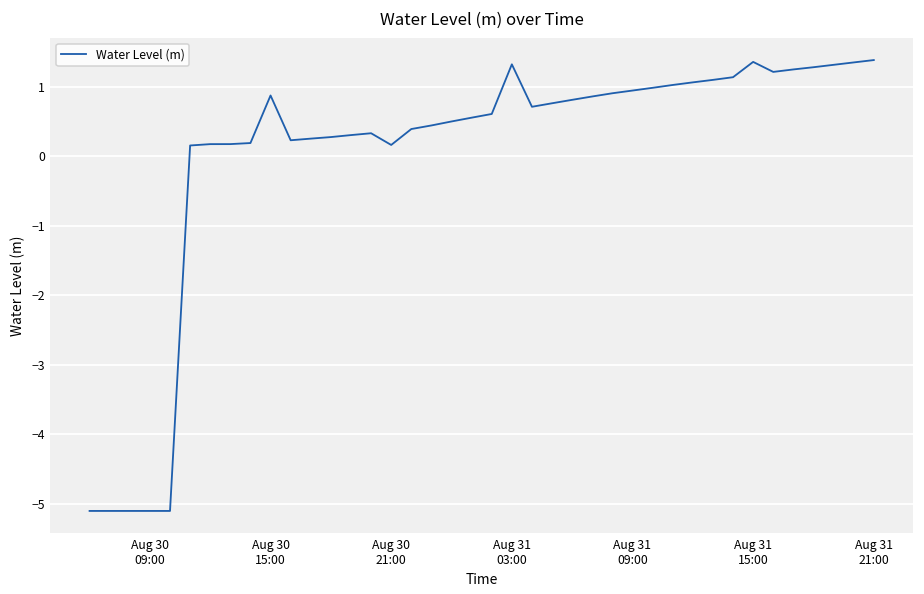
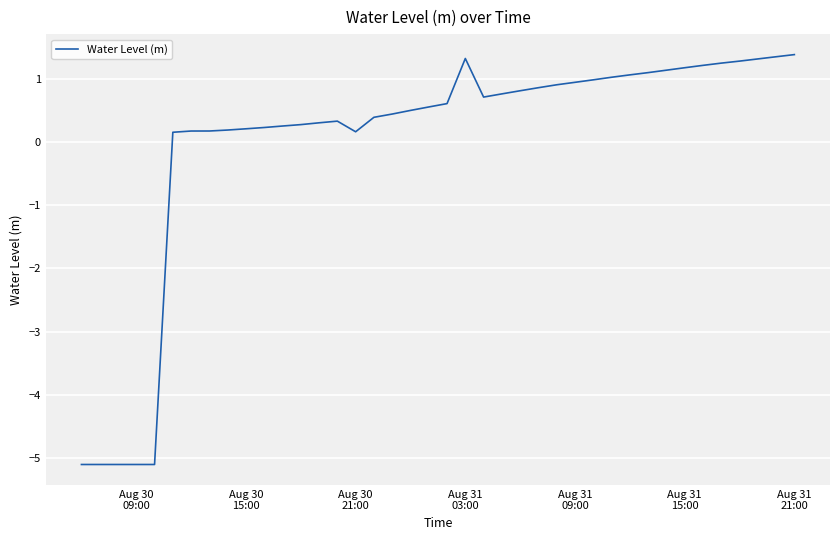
  {
    "Aug 30 09:00": -5.1,
-   "Aug 30 15:00": 0.9,
+   "Aug 30 15:00": 0.2,
    "Aug 30 21:00": 0.2,
    "Aug 31 03:00": 1.3,
    "Aug 31 09:00": 0.9,
-   "Aug 31 15:00": 1.4,
+   "Aug 31 15:00": 1.2,
    "Aug 31 21:00": 1.4
  }
